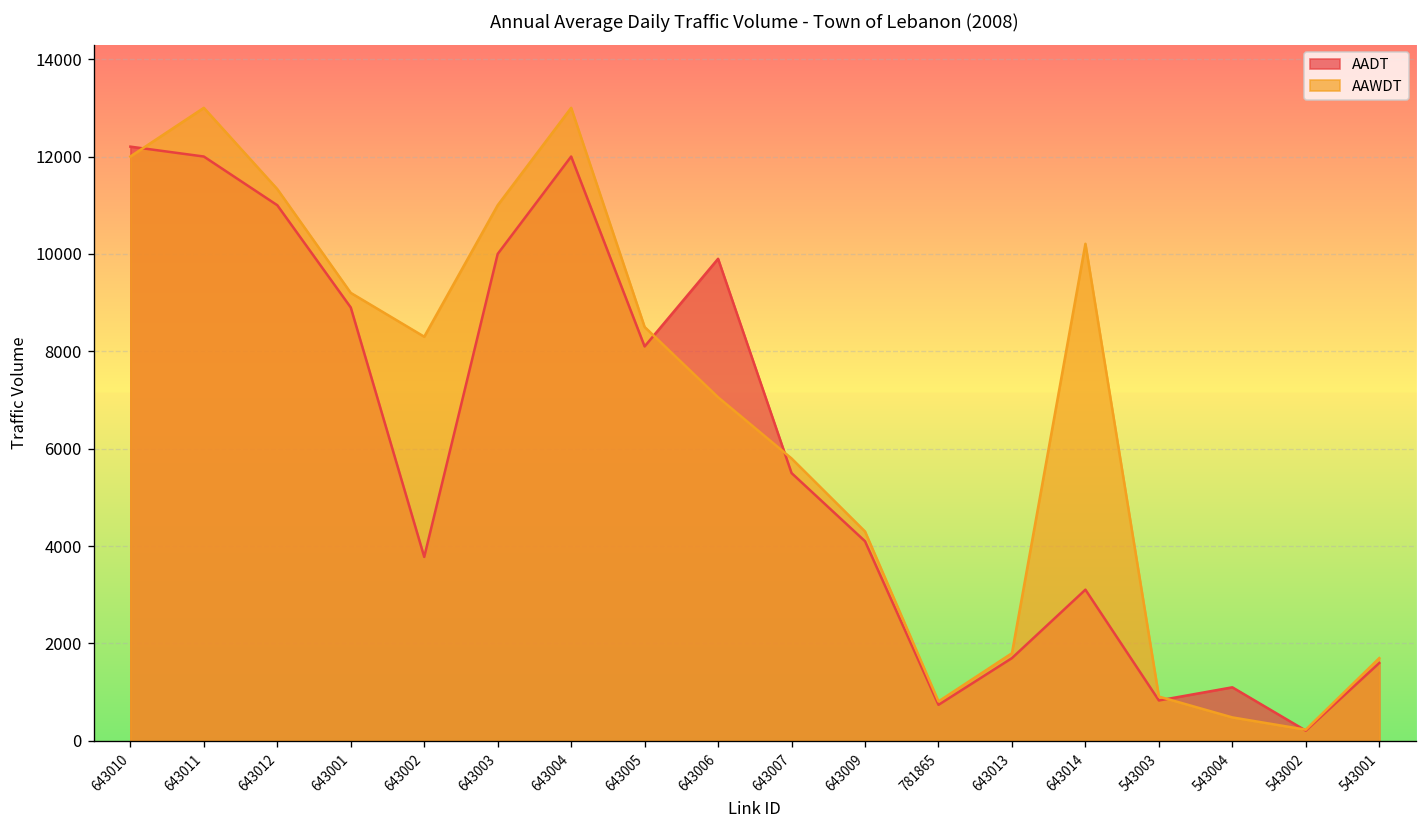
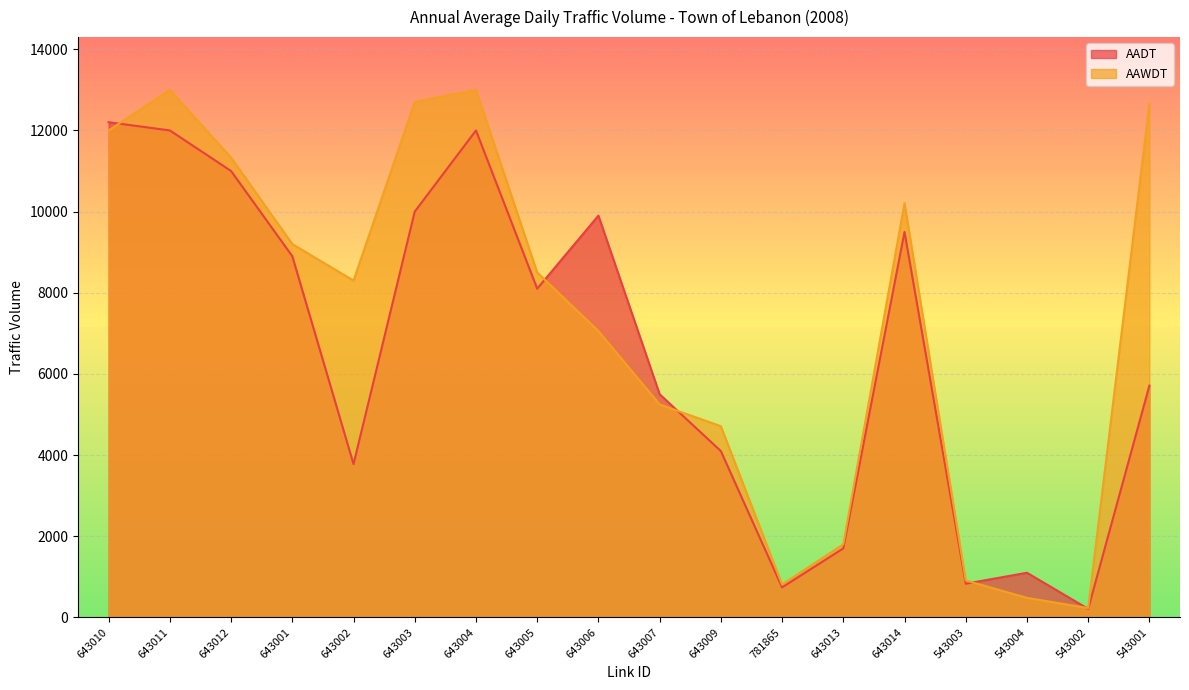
  {
    "AADT": {
      "643010": 12200,
      "643011": 12000,
      "643012": 11000,
      "643001": 8900,
      "643002": 3800,
      "643003": 10000,
      "643004": 12000,
      "643005": 8100,
      "643006": 9900,
      "643007": 5500,
      "643009": 4100,
      "781865": 700,
      "643013": 1700,
-     "643014": 3100,
+     "643014": 9500,
      "543003": 800,
      "543004": 1100,
-     "543001": 1600
+     "543001": 5700
    },
    "AAWDT": {
      "643010": 12000,
      "643011": 13000,
      "643012": 11300,
      "643001": 9200,
      "643002": 8300,
-     "643003": 11000,
+     "643003": 12700,
      "643004": 13000,
      "643005": 8500,
      "643006": 7100,
-     "643007": 5800,
-     "643009": 4300,
+     "643007": 5200,
+     "643009": 4700,
      "781865": 800,
      "643013": 1800,
      "643014": 10200,
      "543003": 900,
      "543004": 500,
-     "543001": 1700
+     "543001": 12700
    }
  }
